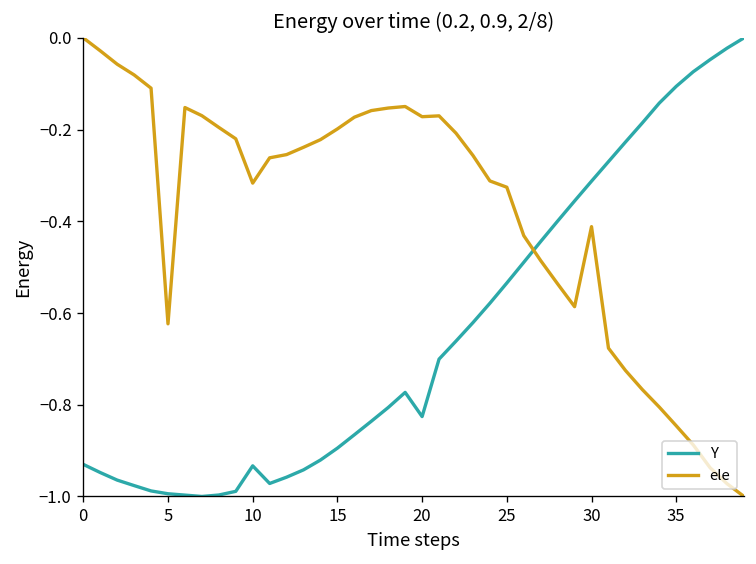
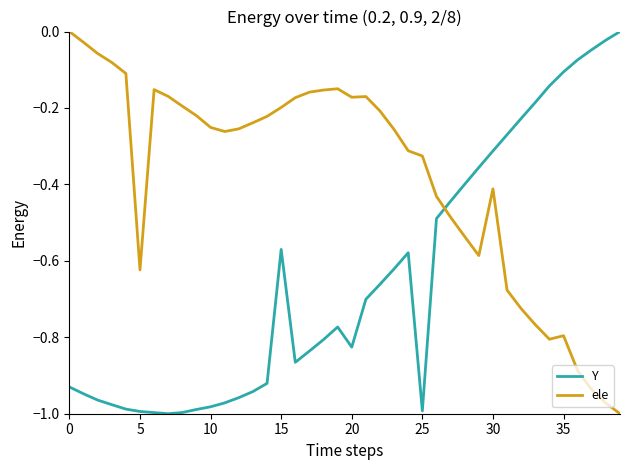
  {
    "Y": {
      "0": -0.93,
      "5": -0.99,
-     "10": -0.93,
-     "15": -0.89,
+     "10": -0.98,
+     "15": -0.57,
      "20": -0.83,
-     "25": -0.53,
+     "25": -0.99,
      "30": -0.31,
      "35": -0.11
    },
    "ele": {
      "0": 0.00,
      "5": -0.62,
-     "10": -0.32,
+     "10": -0.25,
      "15": -0.20,
      "20": -0.17,
      "25": -0.33,
      "30": -0.41,
-     "35": -0.85
+     "35": -0.80
    }
  }
